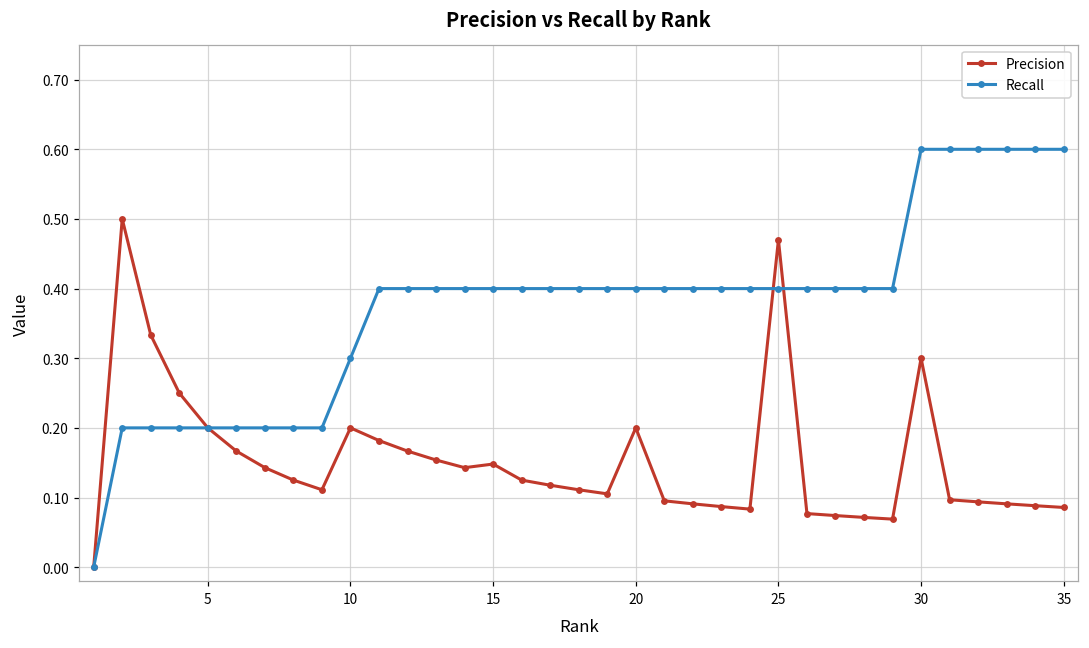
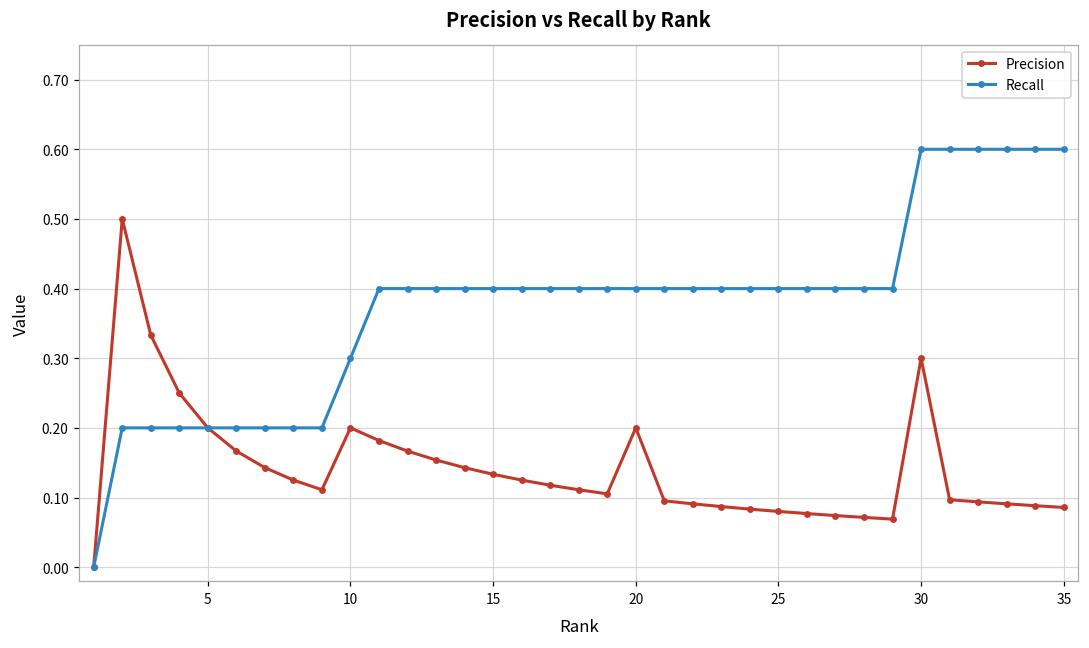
  {
    "Precision": {
      "10": 0.20,
-     "15": 0.15,
+     "15": 0.13,
      "20": 0.20,
-     "25": 0.47,
+     "25": 0.08,
      "30": 0.30,
      "35": 0.09
    },
    "Recall": {
      "10": 0.30,
      "15": 0.40,
      "20": 0.40,
      "25": 0.40,
      "30": 0.60,
      "35": 0.60
    }
  }
